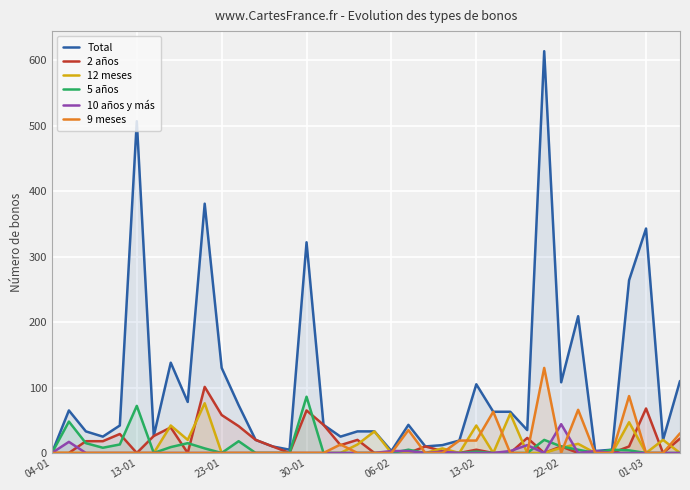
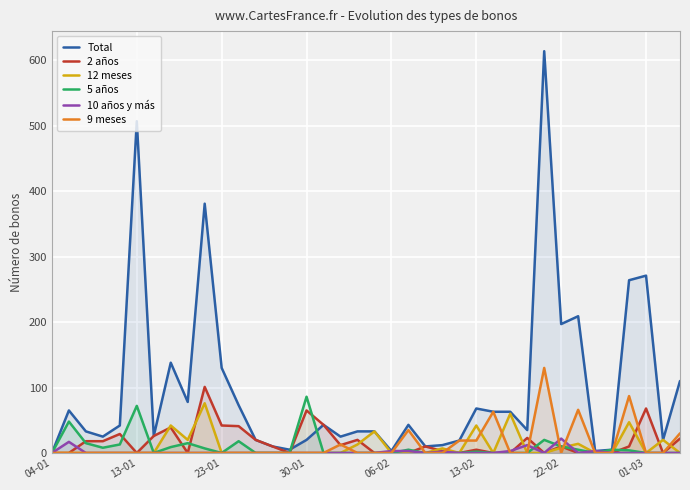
  {
    "Total": {
      "23-01": 130,
-     "30-01": 320,
-     "13-02": 110,
-     "22-02": 110,
-     "01-03": 340
+     "30-01": 20,
+     "13-02": 70,
+     "22-02": 200,
+     "01-03": 270
    },
    "2 años": {
-     "23-01": 60,
+     "23-01": 40,
      "30-01": 70,
      "01-03": 70
    },
    "5 años": {
      "13-01": 70,
      "30-01": 90
    },
    "10 años y más": {
-     "22-02": 40
+     "22-02": 20
    }
  }
